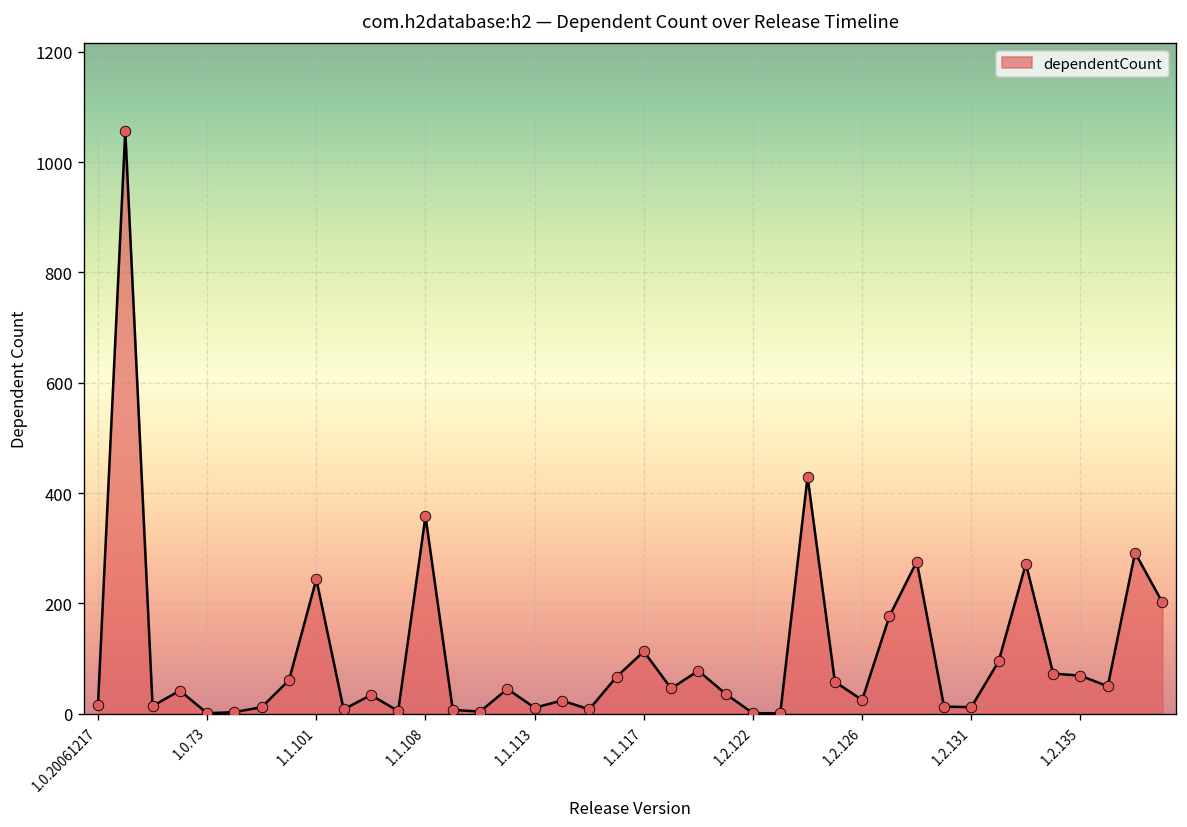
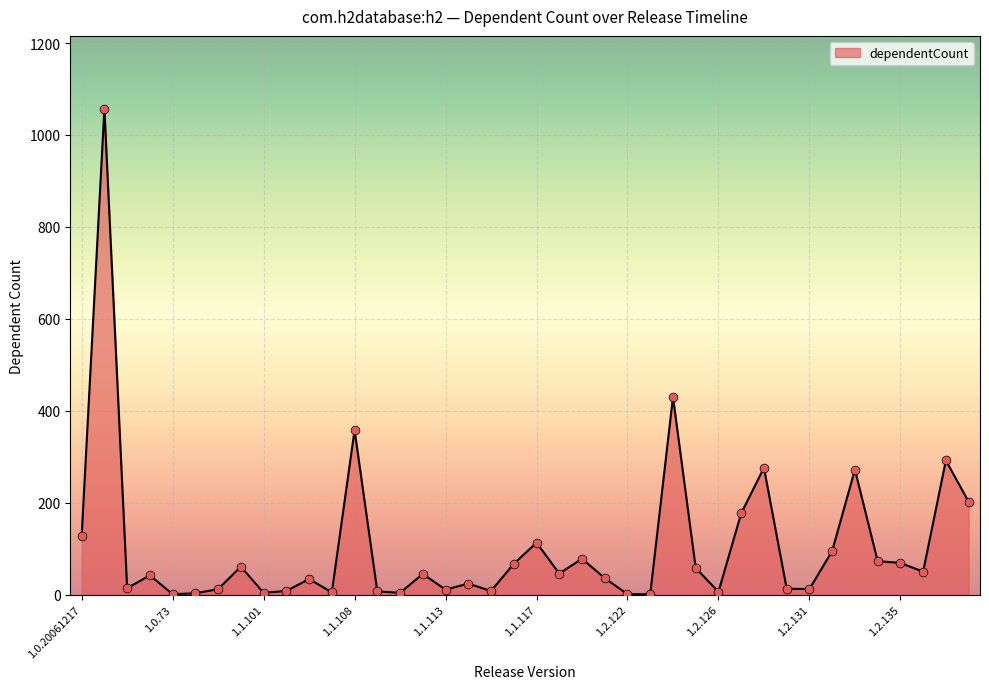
  {
-   "1.0.20061217": 20,
+   "1.0.20061217": 130,
    "1.0.73": 0,
-   "1.1.101": 240,
+   "1.1.101": 0,
    "1.1.108": 360,
    "1.1.113": 10,
    "1.1.117": 110,
    "1.2.122": 0,
-   "1.2.126": 30,
+   "1.2.126": 10,
    "1.2.131": 10,
    "1.2.135": 70
  }
